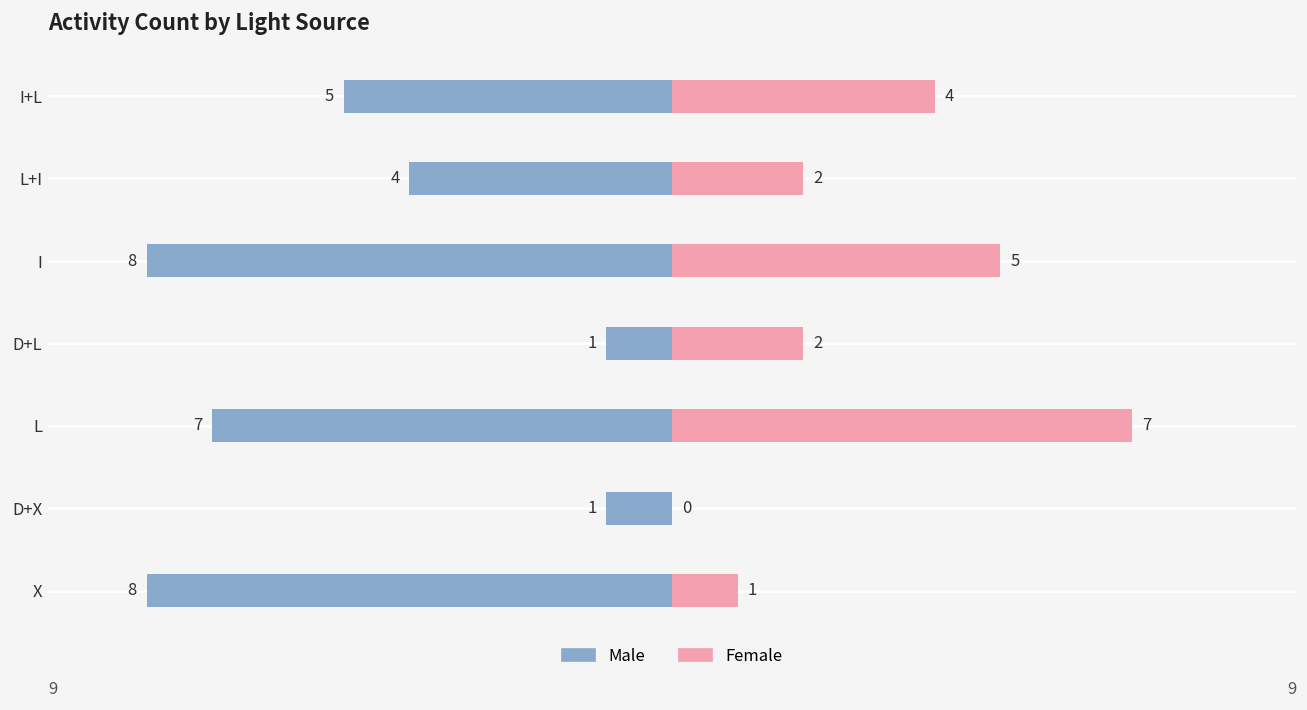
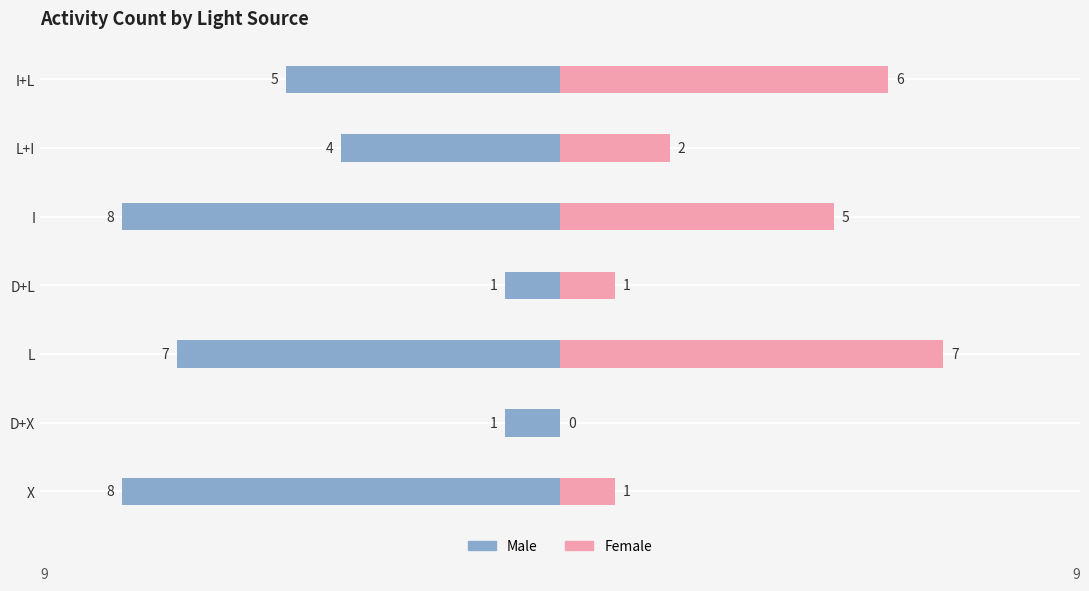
  {
    "Female": {
-     "I+L": 4,
+     "I+L": 6,
      "L+I": 2,
      "I": 5,
-     "D+L": 2,
+     "D+L": 1,
      "L": 7,
      "D+X": 0,
      "X": 1
    }
  }
